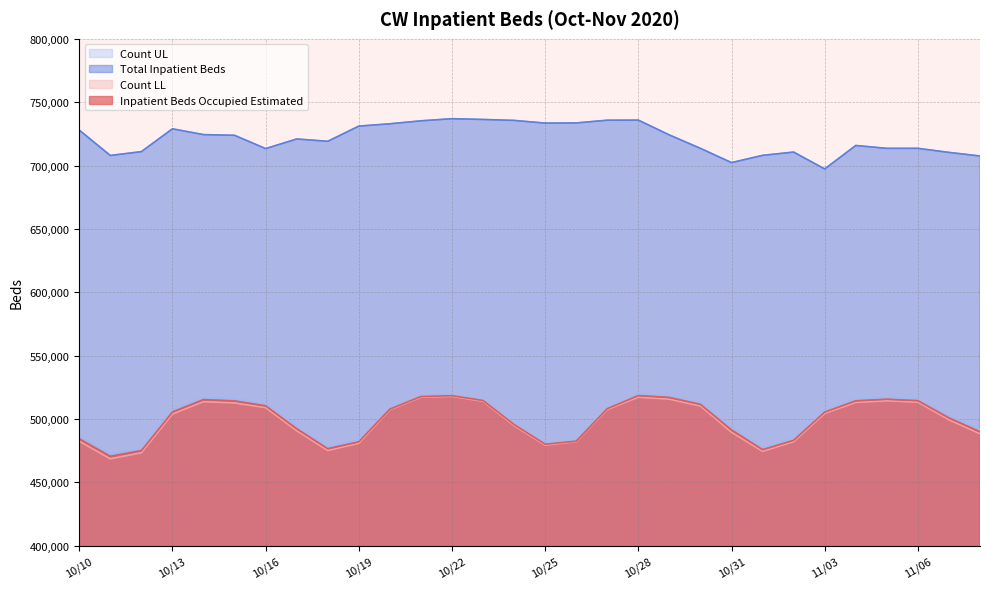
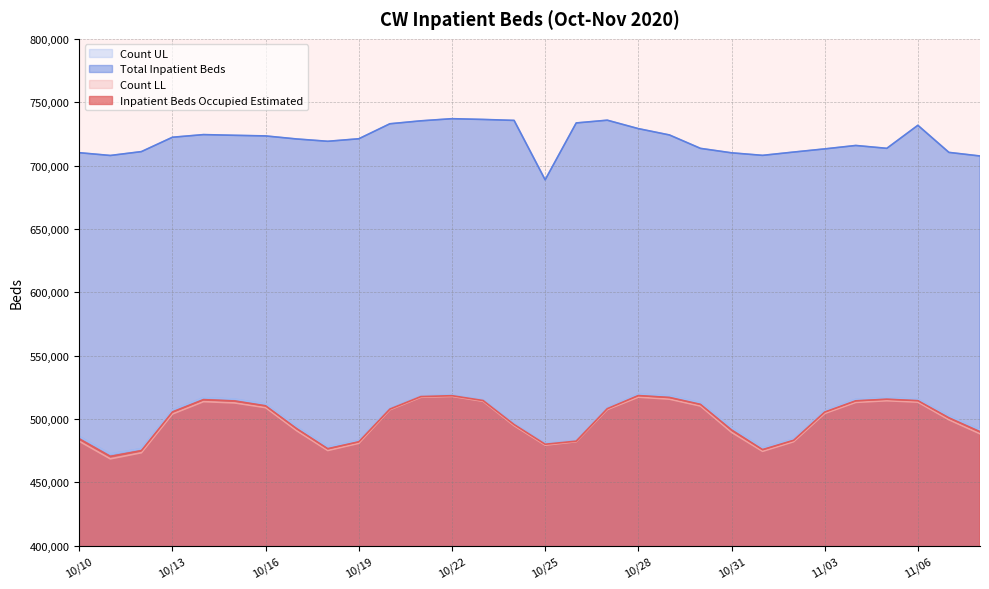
  {
    "Total Inpatient Beds": {
-     "10/10": "728,000",
-     "10/13": "729,000",
-     "10/16": "713,000",
-     "10/19": "731,000",
+     "10/10": "710,000",
+     "10/13": "722,000",
+     "10/16": "723,000",
+     "10/19": "721,000",
      "10/22": "737,000",
-     "10/25": "733,000",
-     "10/28": "736,000",
-     "10/31": "702,000",
-     "11/03": "697,000",
-     "11/06": "714,000"
+     "10/25": "689,000",
+     "10/28": "729,000",
+     "10/31": "710,000",
+     "11/03": "713,000",
+     "11/06": "732,000"
    }
  }
